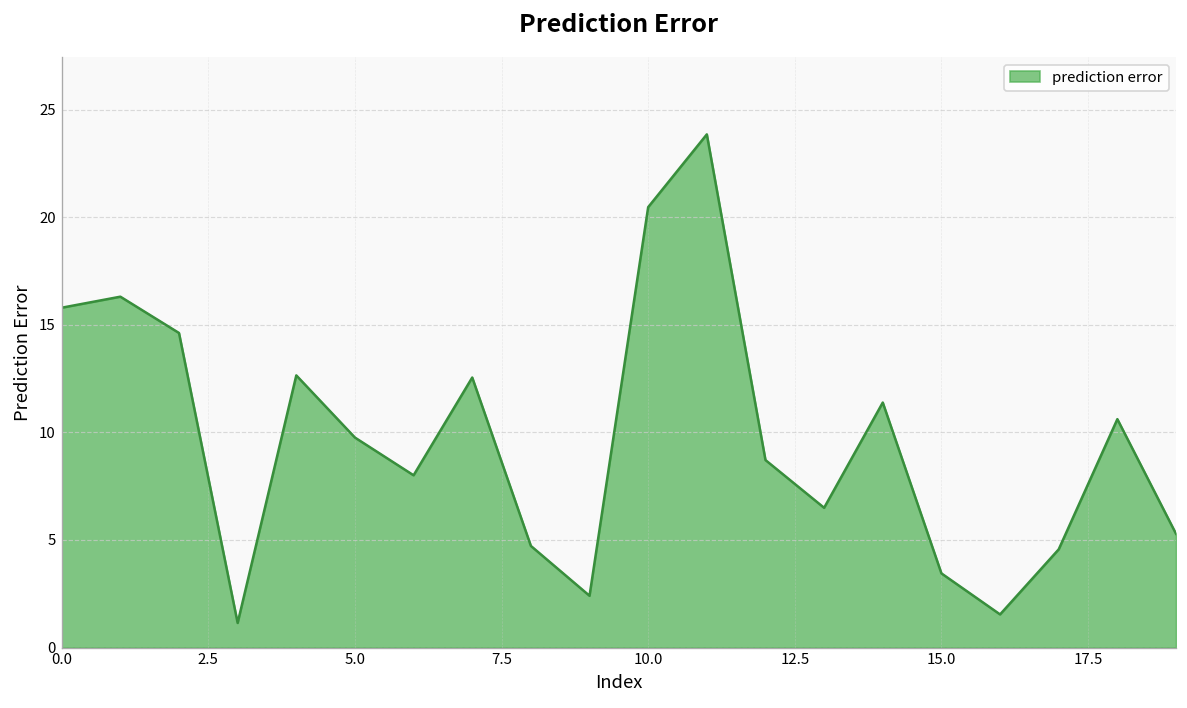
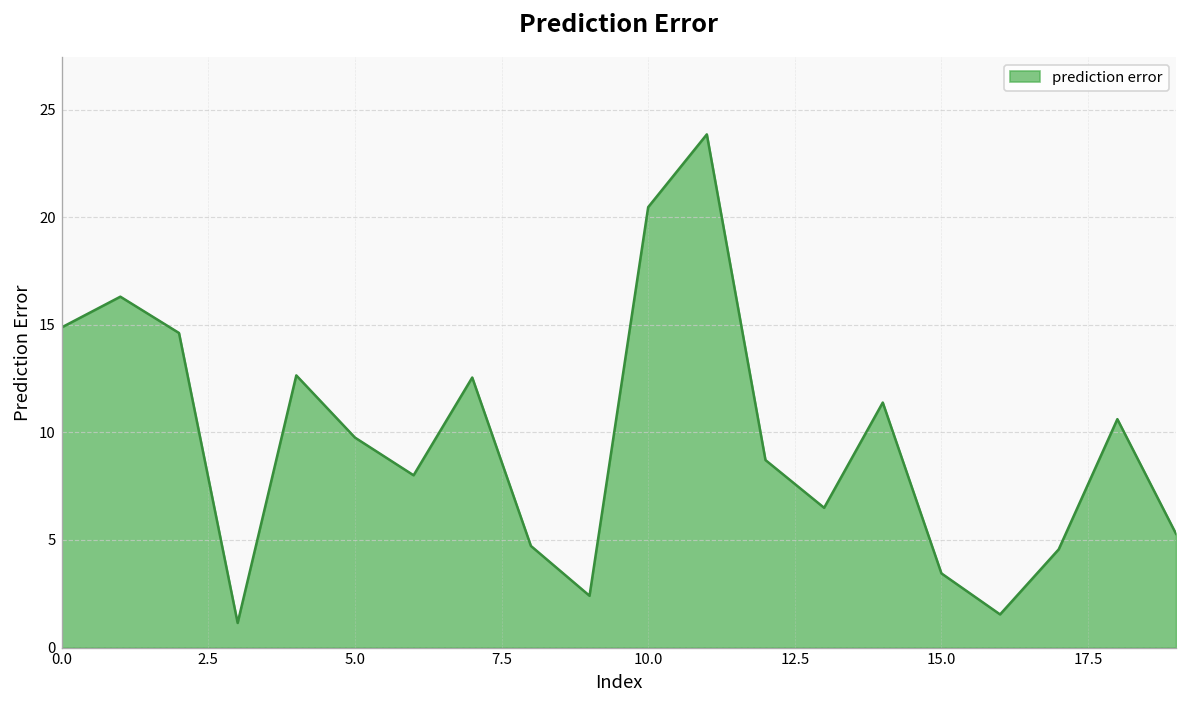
  {
-   "0.0": 15.8,
+   "0.0": 14.9,
    "5.0": 9.8,
    "10.0": 20.5,
    "15.0": 3.4
  }
